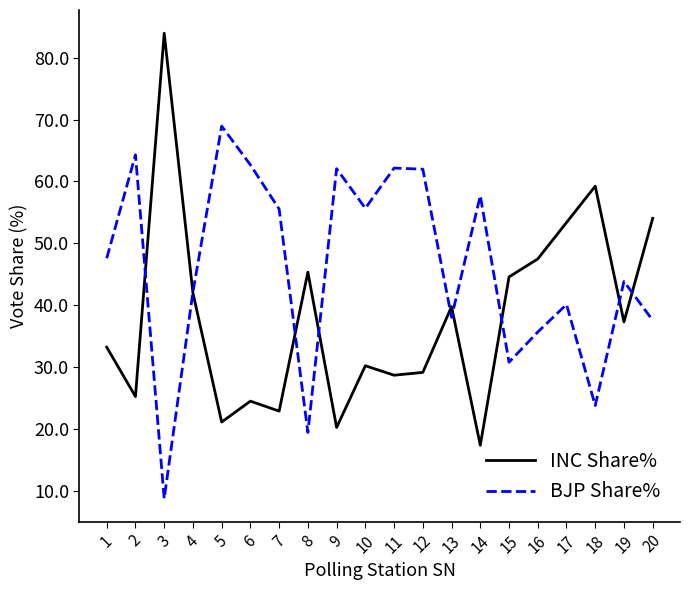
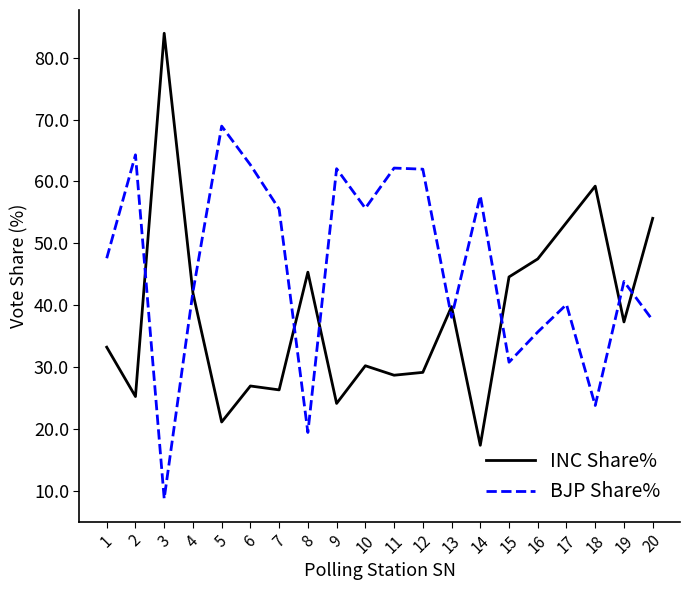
  {
    "INC Share%": {
      "1": 33,
      "2": 25,
      "3": 84,
      "5": 21,
-     "6": 25,
-     "7": 23,
+     "6": 27,
+     "7": 26,
      "8": 45,
-     "9": 20,
+     "9": 24,
      "10": 30,
      "11": 29,
      "12": 29,
      "13": 40,
      "14": 17,
      "15": 45,
      "16": 47,
      "17": 53,
      "18": 59,
      "19": 37,
      "20": 54
    },
    "BJP Share%": {
      "1": 48,
      "2": 64,
      "3": 9,
      "5": 69,
      "6": 63,
      "7": 56,
      "8": 19,
      "9": 62,
      "10": 56,
      "11": 62,
      "12": 62,
      "13": 38,
      "14": 58,
      "15": 31,
      "16": 36,
      "17": 40,
      "18": 24,
      "19": 44,
      "20": 38
    }
  }
